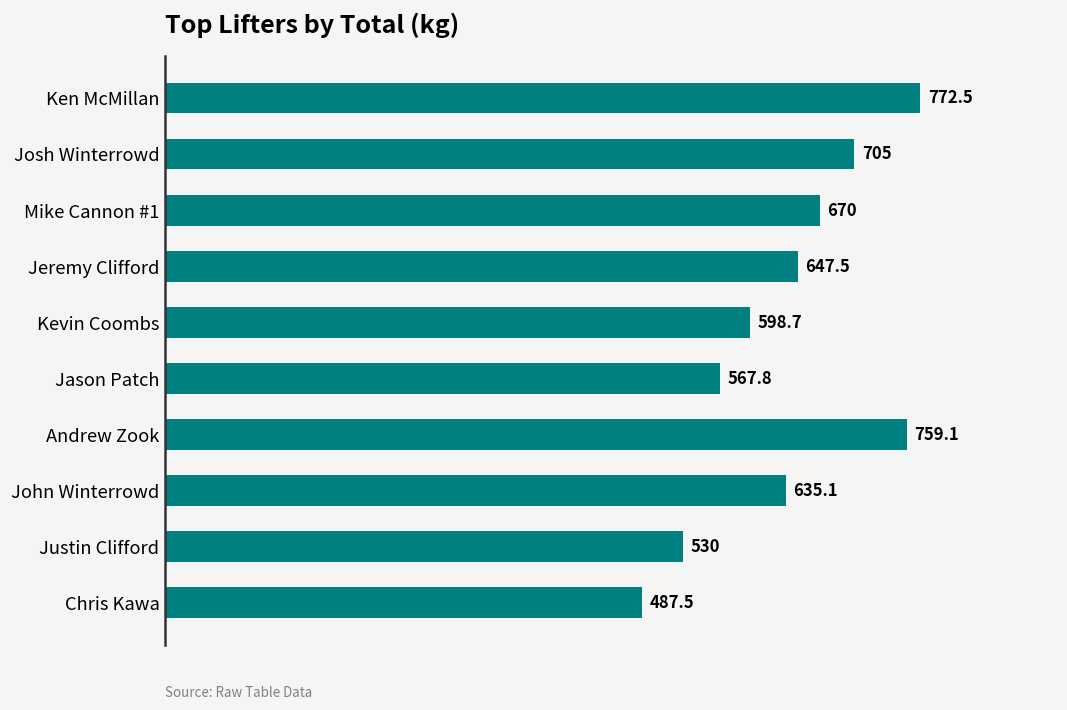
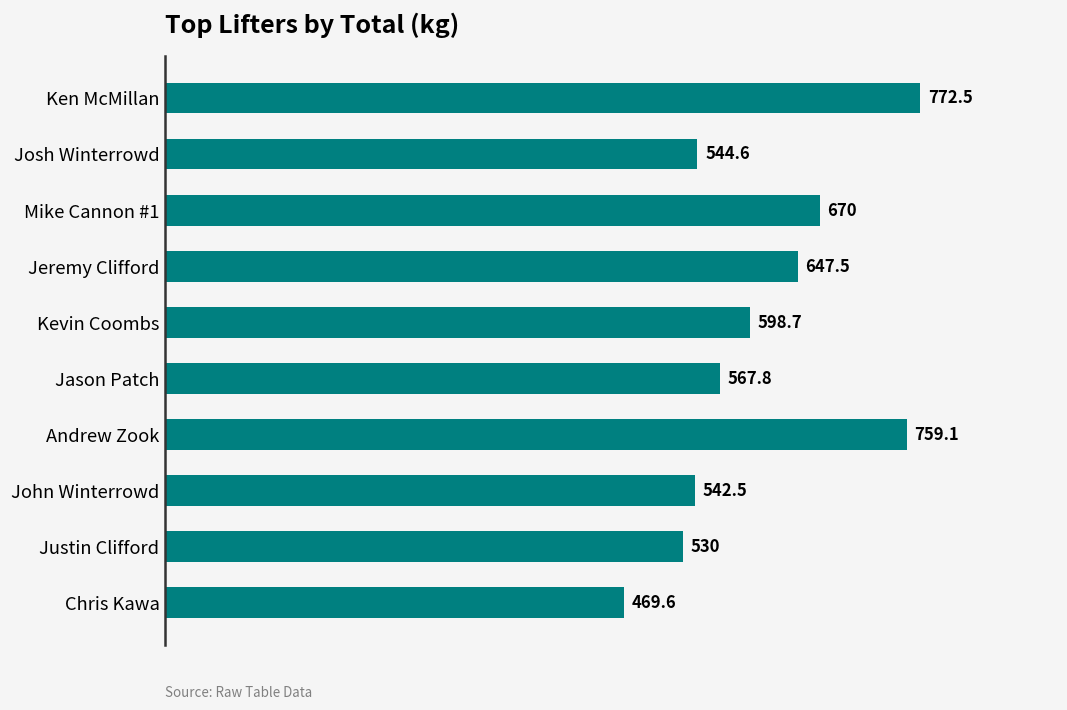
  {
    "Ken McMillan": 772.5,
-   "Josh Winterrowd": 705,
+   "Josh Winterrowd": 544.6,
    "Mike Cannon #1": 670,
    "Jeremy Clifford": 647.5,
    "Kevin Coombs": 598.7,
    "Jason Patch": 567.8,
    "Andrew Zook": 759.1,
-   "John Winterrowd": 635.1,
+   "John Winterrowd": 542.5,
    "Justin Clifford": 530,
-   "Chris Kawa": 487.5
+   "Chris Kawa": 469.6
  }
